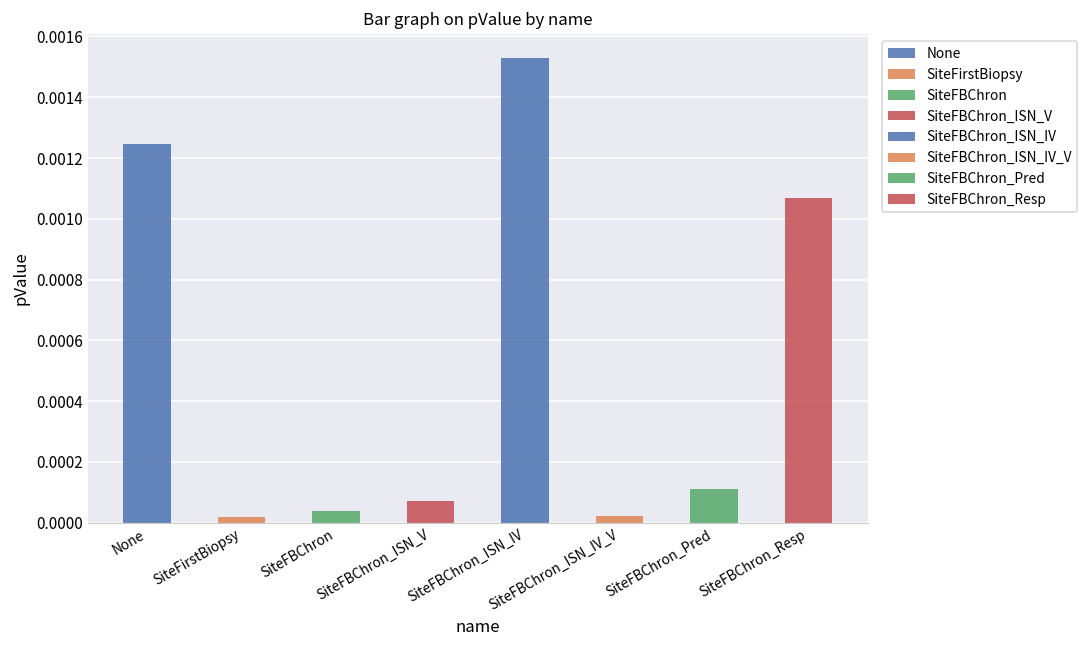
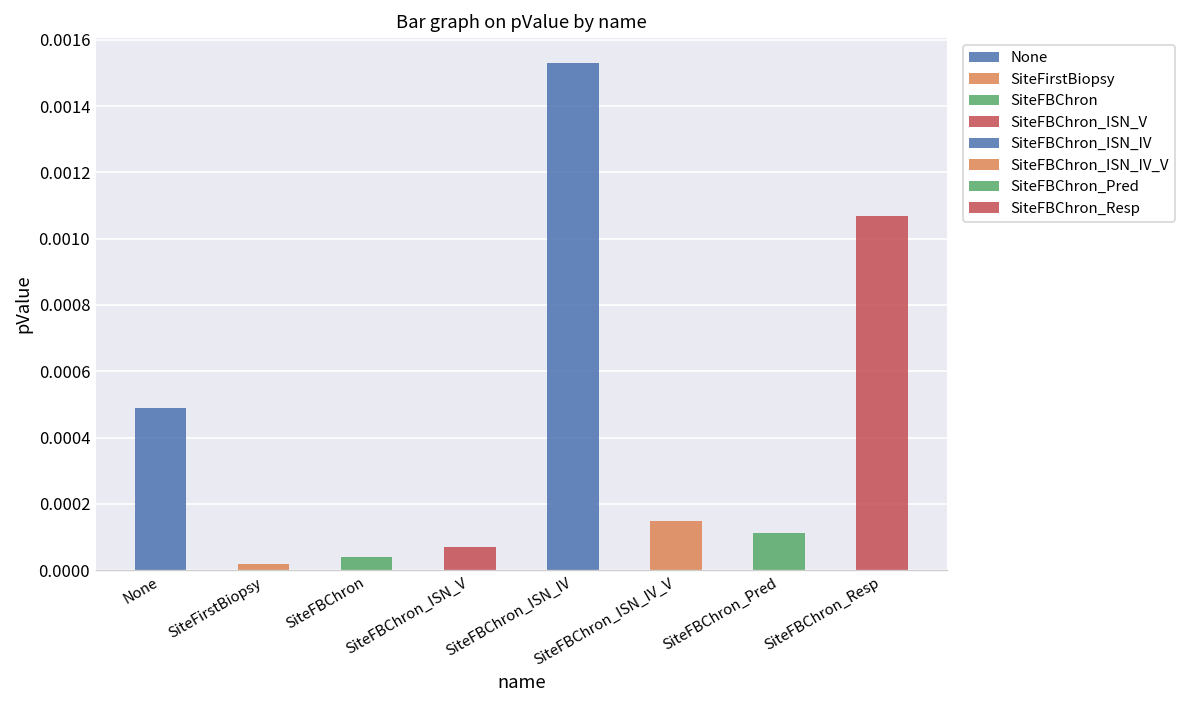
  {
-   "None": 0.00125,
+   "None": 0.00049,
    "SiteFirstBiopsy": 0.00002,
    "SiteFBChron": 0.00004,
    "SiteFBChron_ISN_V": 0.00007,
    "SiteFBChron_ISN_IV": 0.00153,
-   "SiteFBChron_ISN_IV_V": 0.00002,
+   "SiteFBChron_ISN_IV_V": 0.00015,
    "SiteFBChron_Pred": 0.00011,
    "SiteFBChron_Resp": 0.00107
  }
